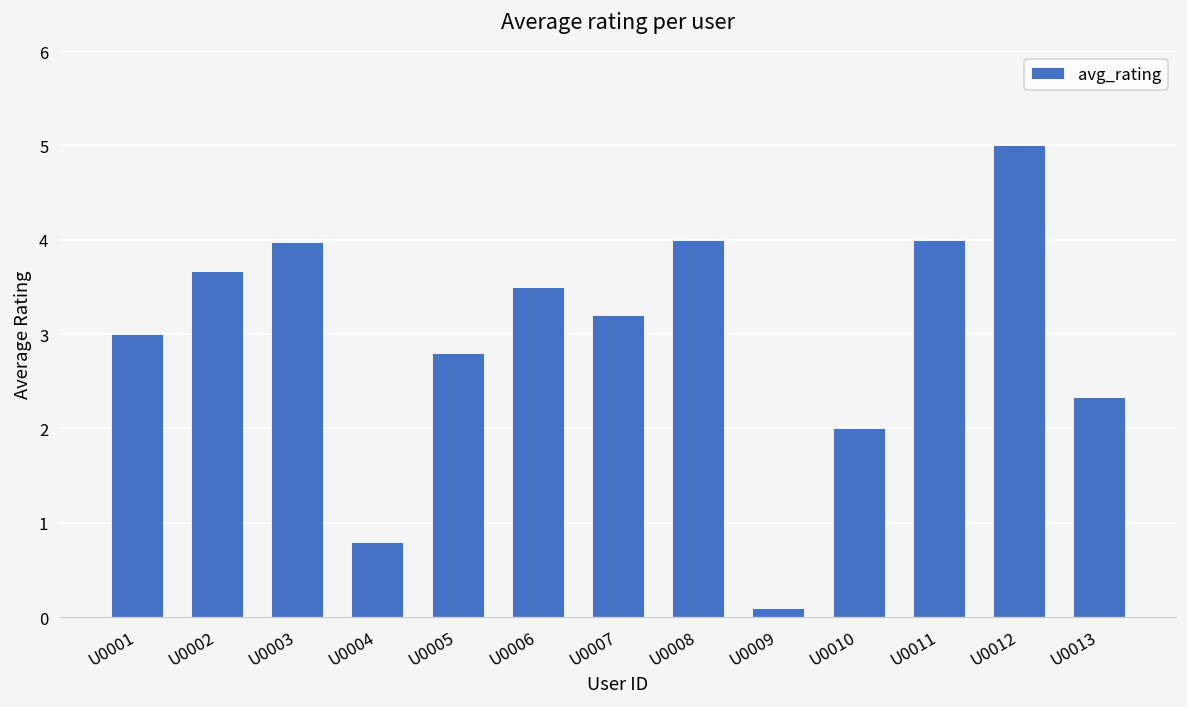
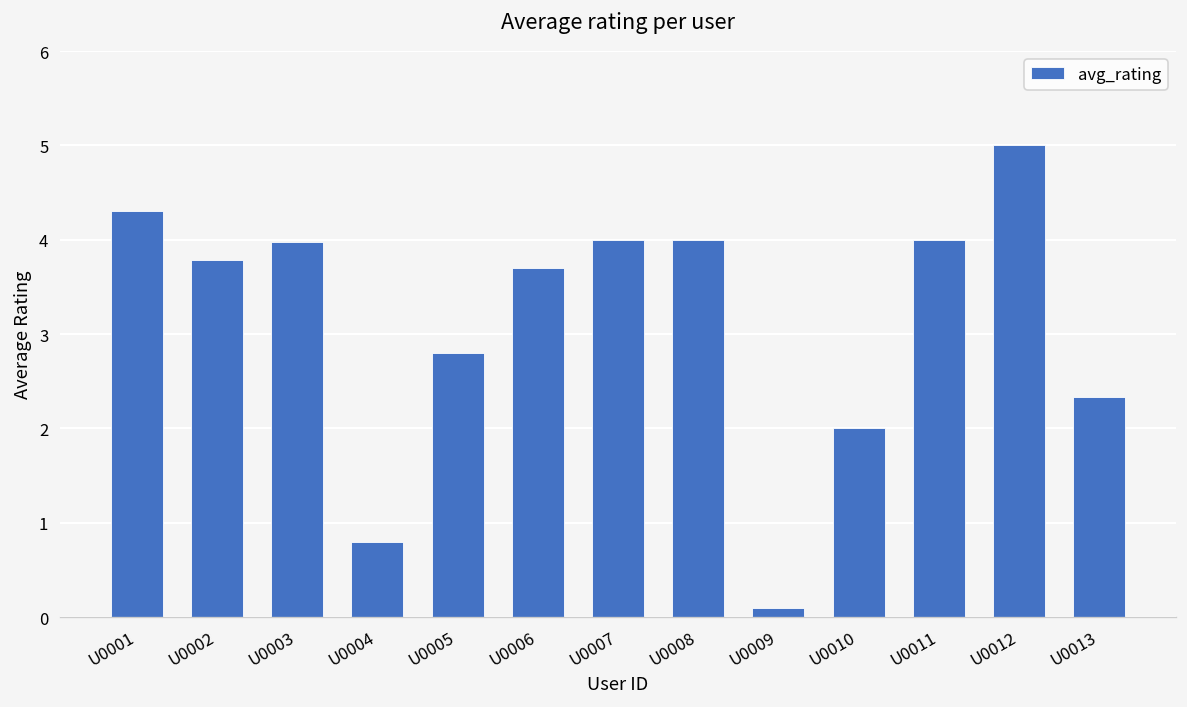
  {
-   "U0001": 3.0,
-   "U0002": 3.7,
+   "U0001": 4.3,
+   "U0002": 3.8,
    "U0003": 4.0,
    "U0004": 0.8,
    "U0005": 2.8,
-   "U0006": 3.5,
-   "U0007": 3.2,
+   "U0006": 3.7,
+   "U0007": 4.0,
    "U0008": 4.0,
    "U0009": 0.1,
    "U0010": 2.0,
    "U0011": 4.0,
    "U0012": 5.0,
    "U0013": 2.3
  }
